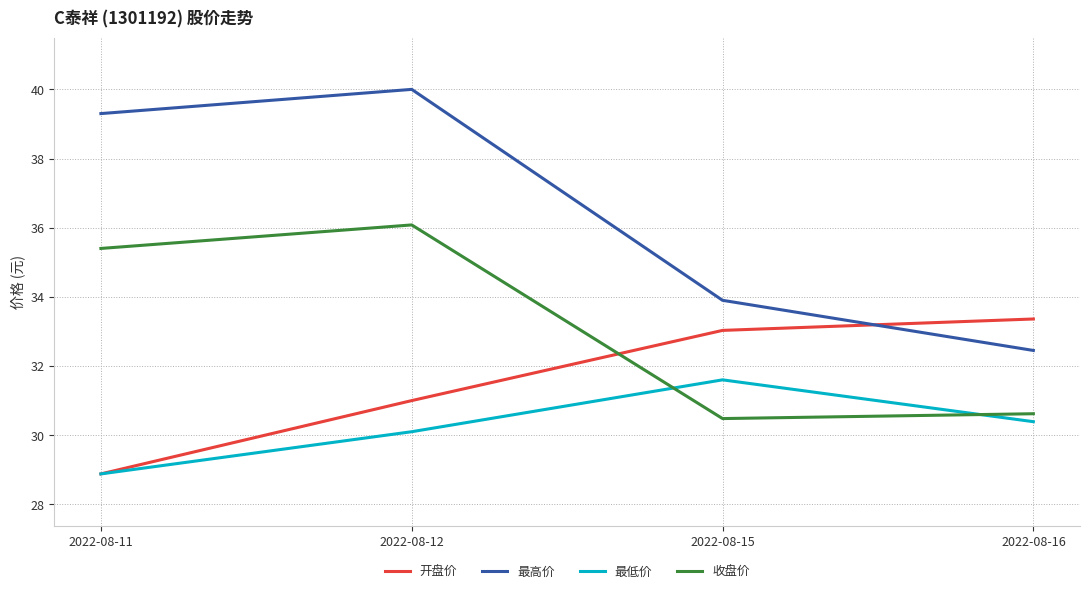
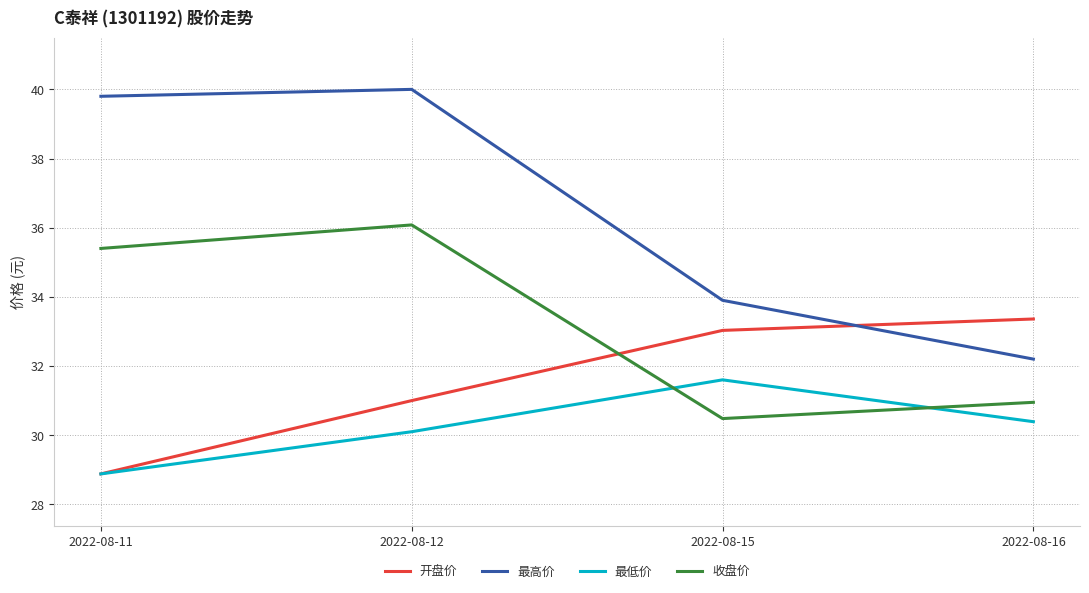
  {
    "开盘价": {
      "2022-08-12": 31.0,
      "2022-08-15": 33.0,
      "2022-08-16": 33.4
    },
    "最高价": {
-     "2022-08-11": 39.3,
+     "2022-08-11": 39.8,
      "2022-08-12": 40.0,
      "2022-08-15": 33.9,
-     "2022-08-16": 32.5
+     "2022-08-16": 32.2
    },
    "最低价": {
      "2022-08-12": 30.1,
      "2022-08-15": 31.6,
      "2022-08-16": 30.4
    },
    "收盘价": {
      "2022-08-11": 35.4,
      "2022-08-12": 36.1,
      "2022-08-15": 30.5,
-     "2022-08-16": 30.6
+     "2022-08-16": 31.0
    }
  }
